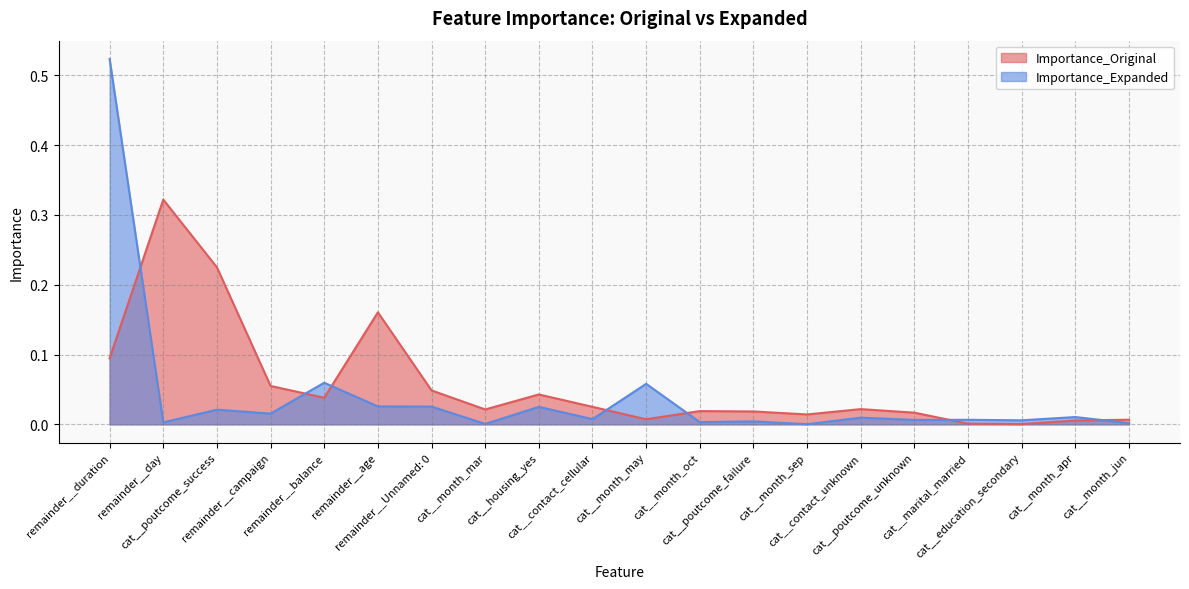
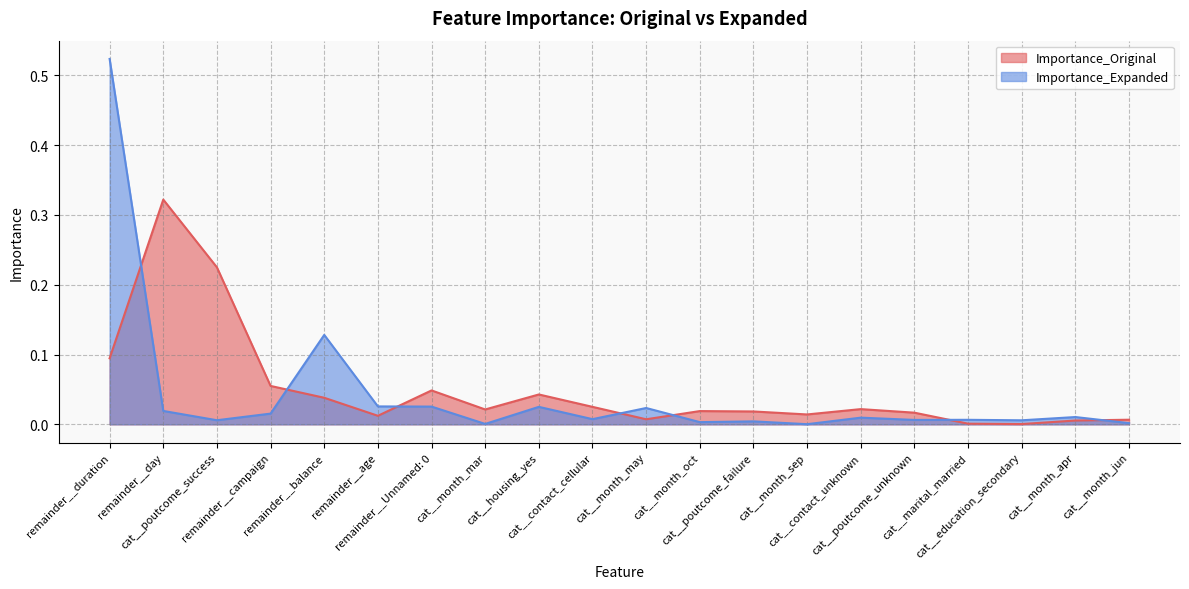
  {
    "Importance_Original": {
      "remainder__duration": 0.09,
      "remainder__day": 0.32,
      "cat__poutcome_success": 0.22,
      "remainder__campaign": 0.05,
      "remainder__balance": 0.04,
-     "remainder__age": 0.16,
+     "remainder__age": 0.01,
      "remainder__Unnamed: 0": 0.05,
      "cat__month_mar": 0.02,
      "cat__housing_yes": 0.04,
      "cat__contact_cellular": 0.03,
      "cat__month_may": 0.01,
      "cat__month_oct": 0.02,
      "cat__poutcome_failure": 0.02,
      "cat__month_sep": 0.01,
      "cat__contact_unknown": 0.02,
      "cat__poutcome_unknown": 0.02,
      "cat__marital_married": 0.00,
      "cat__education_secondary": 0.00,
      "cat__month_apr": 0.01,
      "cat__month_jun": 0.01
    },
    "Importance_Expanded": {
      "remainder__duration": 0.52,
-     "remainder__day": 0.00,
-     "cat__poutcome_success": 0.02,
+     "remainder__day": 0.02,
+     "cat__poutcome_success": 0.01,
      "remainder__campaign": 0.02,
-     "remainder__balance": 0.06,
+     "remainder__balance": 0.13,
      "remainder__age": 0.03,
      "remainder__Unnamed: 0": 0.03,
      "cat__month_mar": 0.00,
      "cat__housing_yes": 0.03,
      "cat__contact_cellular": 0.01,
-     "cat__month_may": 0.06,
+     "cat__month_may": 0.02,
      "cat__month_oct": 0.00,
      "cat__poutcome_failure": 0.00,
      "cat__month_sep": 0.00,
      "cat__contact_unknown": 0.01,
      "cat__poutcome_unknown": 0.01,
      "cat__marital_married": 0.01,
      "cat__education_secondary": 0.01,
      "cat__month_apr": 0.01,
      "cat__month_jun": 0.00
    }
  }
